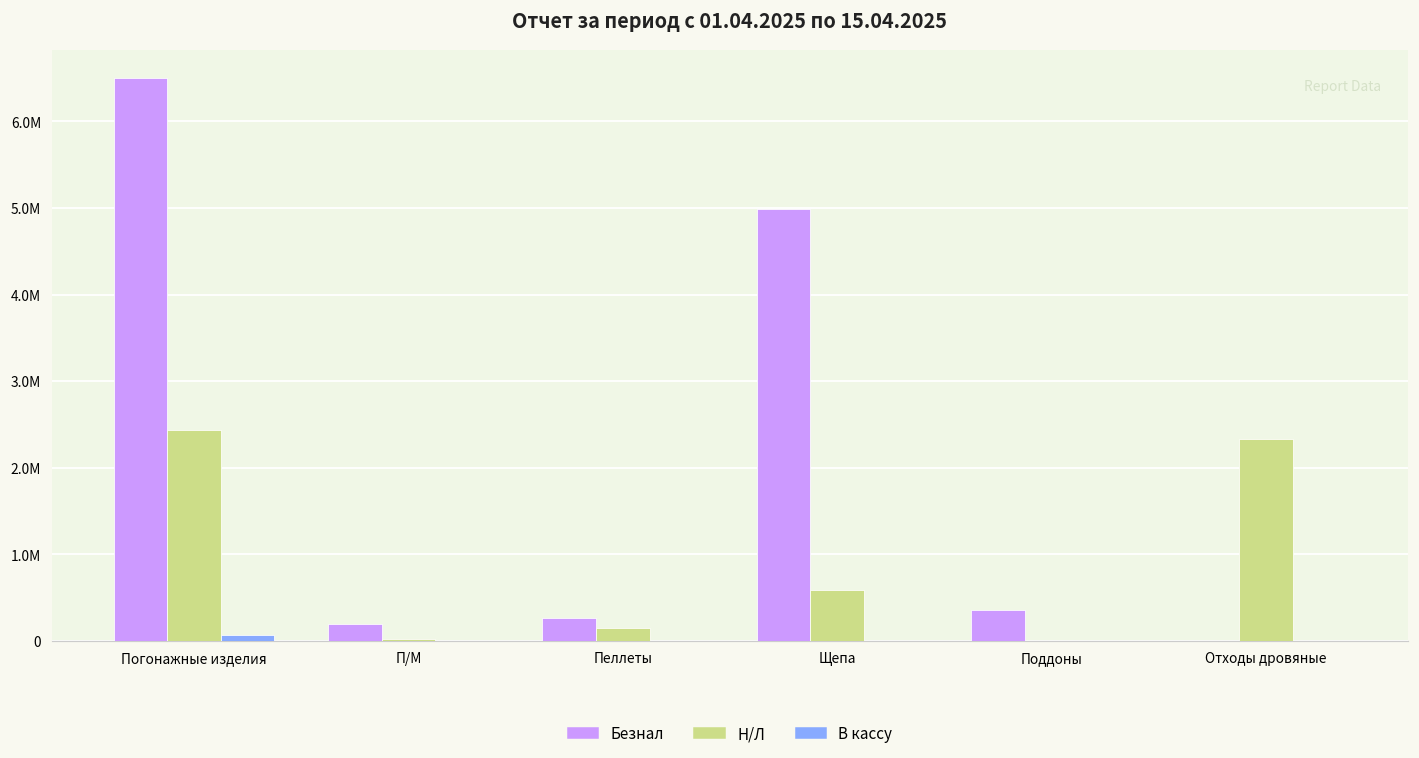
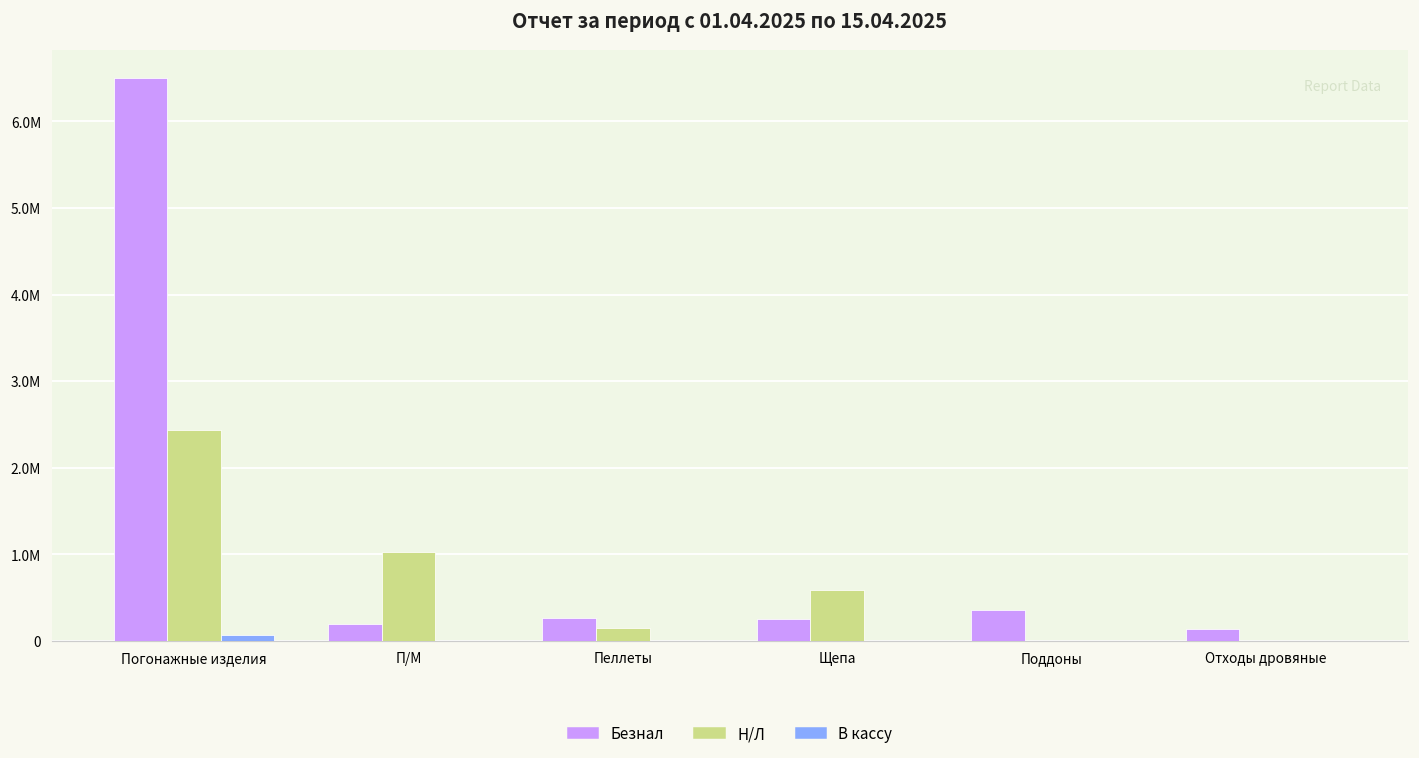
  {
    "Безнал": {
      "Погонажные изделия": 6500000,
      "П/М": 200000,
      "Пеллеты": 300000,
-     "Щепа": 5000000,
+     "Щепа": 300000,
      "Поддоны": 400000,
-     "Отходы дровяные": 0
+     "Отходы дровяные": 100000
    },
    "Н/Л": {
      "Погонажные изделия": 2400000,
-     "П/М": 0,
+     "П/М": 1000000,
      "Пеллеты": 100000,
      "Щепа": 600000,
      "Поддоны": 0,
-     "Отходы дровяные": 2300000
+     "Отходы дровяные": 0
    },
    "В кассу": {
      "Погонажные изделия": 100000,
      "П/М": 0,
      "Пеллеты": 0,
      "Щепа": 0,
      "Поддоны": 0,
      "Отходы дровяные": 0
    }
  }
